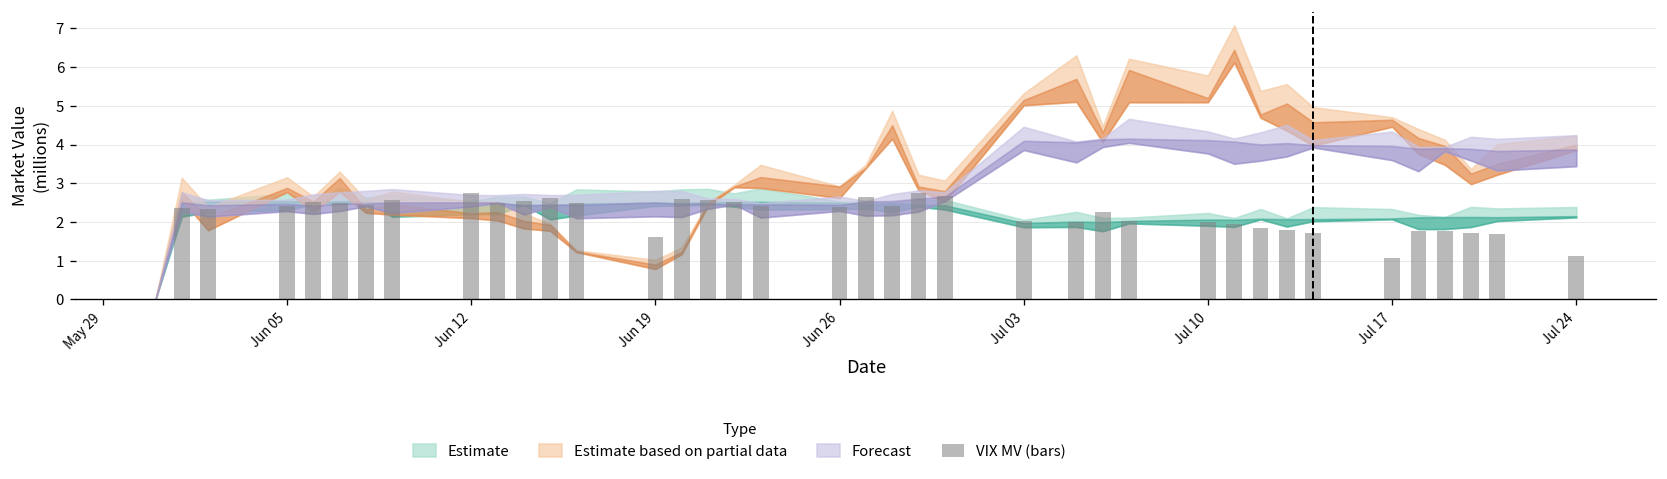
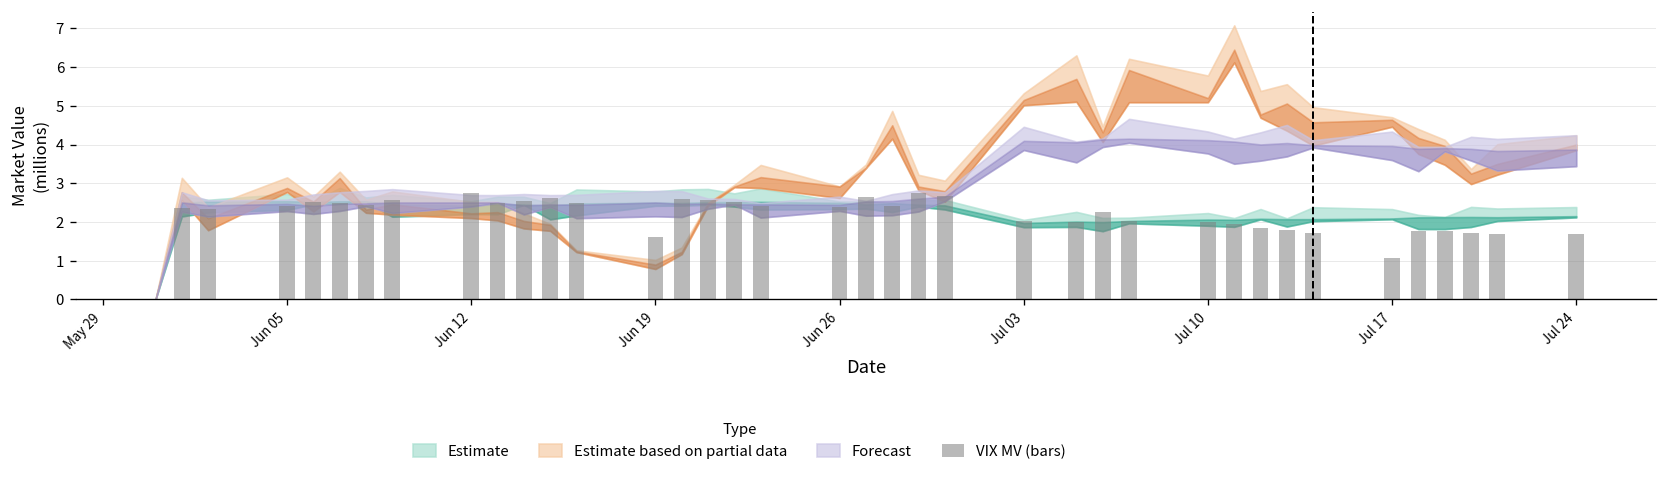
  {
    "VIX MV (bars)": {
      "Jun 05": 2.4,
      "Jun 12": 2.8,
      "Jun 19": 1.6,
      "Jun 26": 2.4,
      "Jul 03": 2.0,
      "Jul 10": 2.0,
      "Jul 17": 1.1,
-     "Jul 24": 1.1
+     "Jul 24": 1.7
    }
  }
